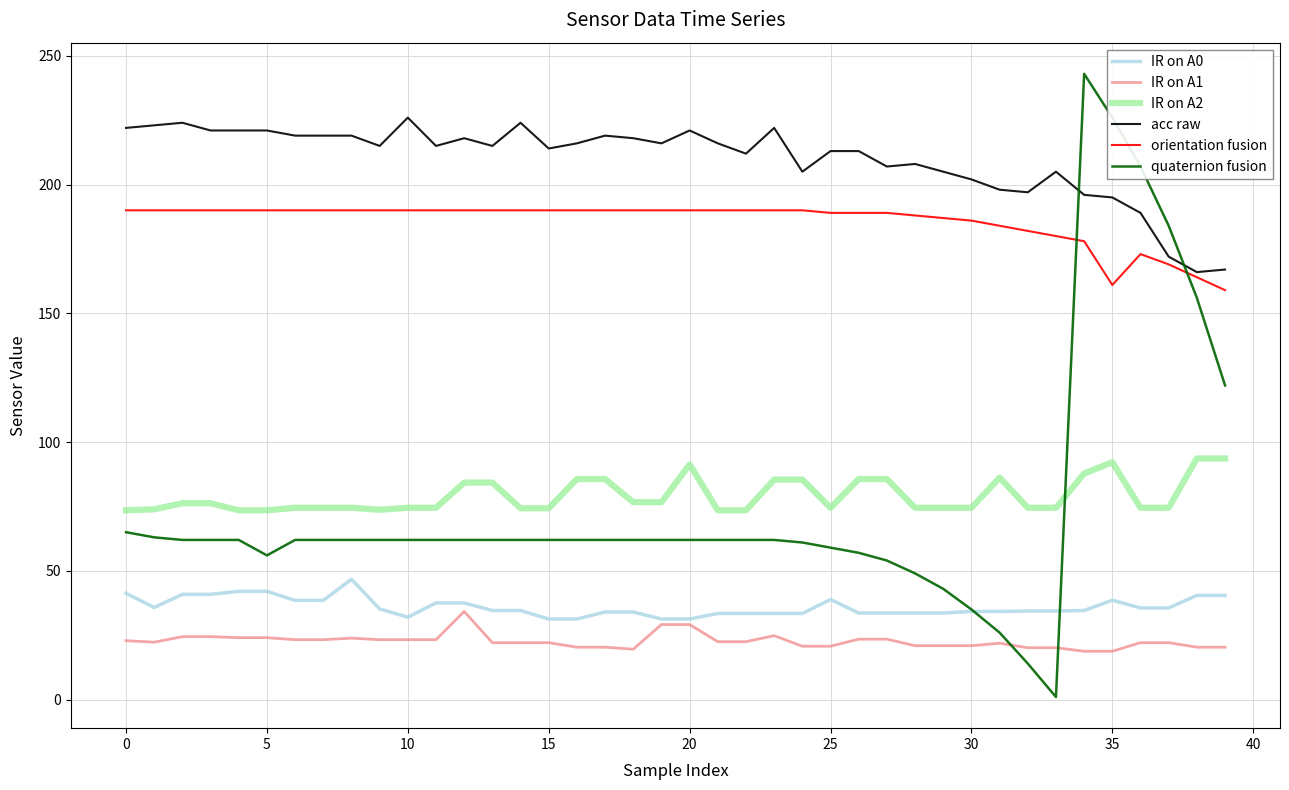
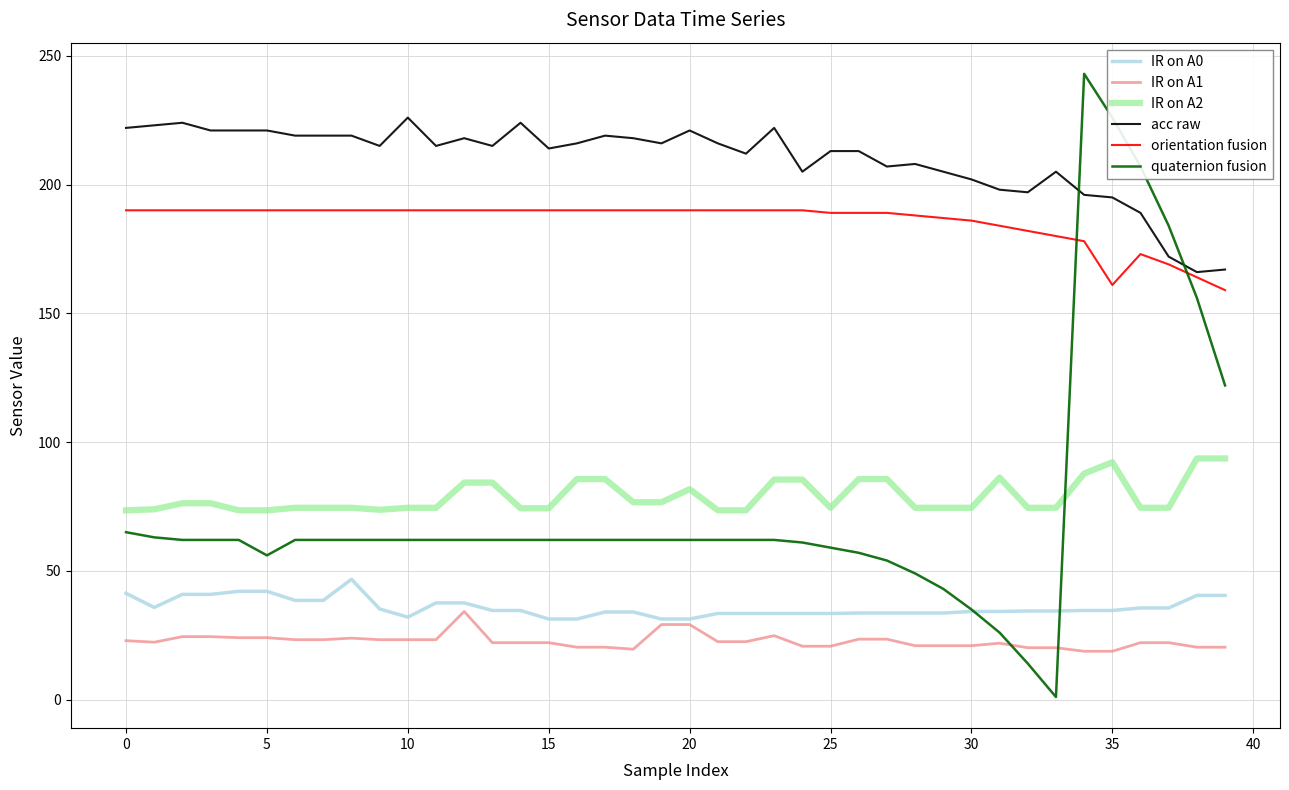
  {
    "IR on A0": {
      "0": 41,
      "5": 42,
      "10": 32,
      "15": 31,
      "20": 31,
-     "25": 39,
-     "35": 39
+     "25": 33,
+     "35": 35
    },
    "IR on A1": {
      "0": 23,
      "5": 24,
      "10": 23,
      "15": 22,
      "20": 29,
      "25": 21,
      "30": 21,
      "35": 19
    },
    "IR on A2": {
      "0": 74,
      "5": 74,
      "10": 74,
      "15": 74,
-     "20": 91,
+     "20": 82,
      "25": 74,
      "30": 74,
      "35": 92
    },
    "acc raw": {
      "0": 222,
      "5": 221,
      "10": 226,
      "15": 214,
      "20": 221,
      "25": 213,
      "30": 202,
      "35": 195
    },
    "orientation fusion": {
      "0": 190,
      "5": 190,
      "10": 190,
      "15": 190,
      "20": 190,
      "25": 189,
      "30": 186,
      "35": 161
    },
    "quaternion fusion": {
      "0": 65,
      "5": 56,
      "10": 62,
      "15": 62,
      "20": 62,
      "25": 59
    }
  }
